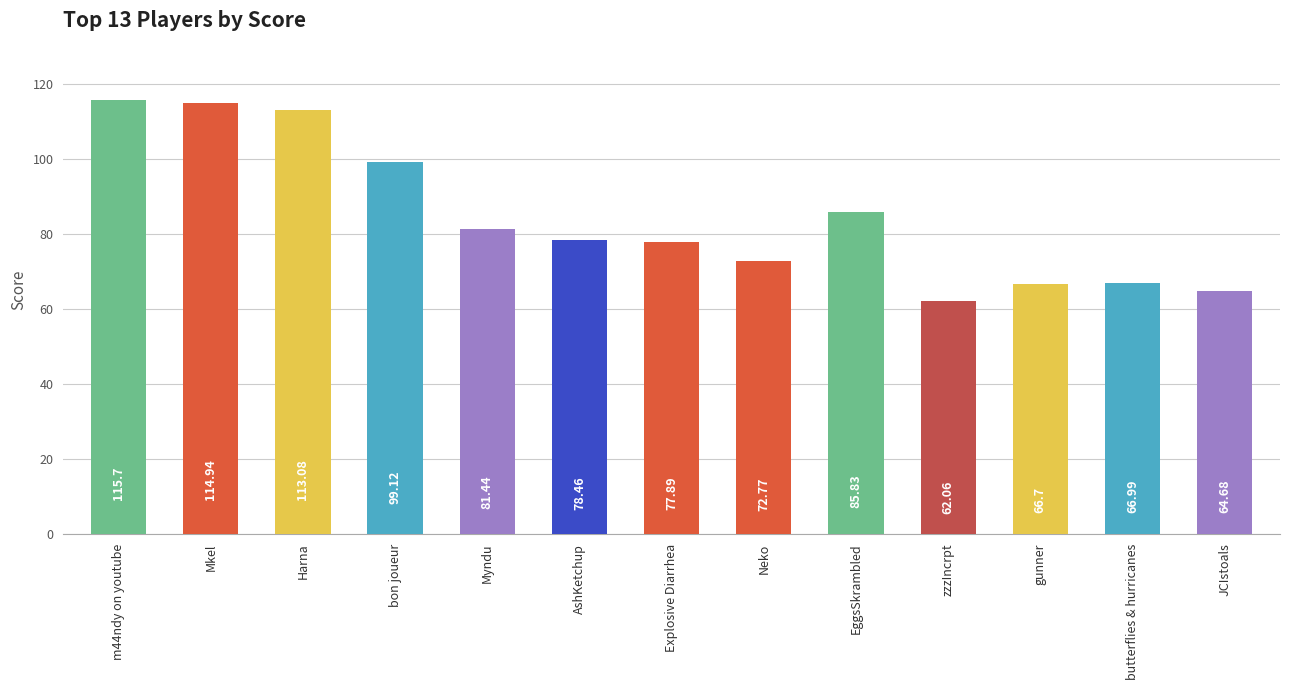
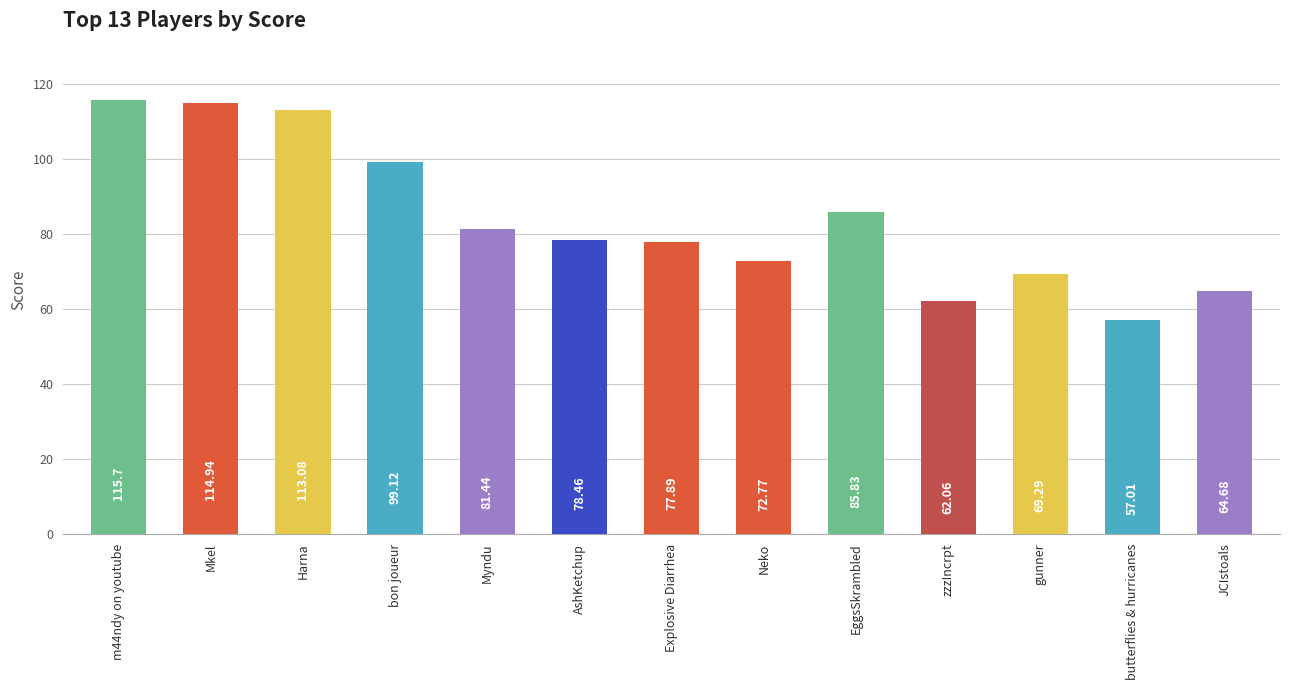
  {
    "m44ndy on youtube": 115.7,
    "Mkel": 114.94,
    "Harna": 113.08,
    "bon joueur": 99.12,
    "Myndu": 81.44,
    "AshKetchup": 78.46,
    "Explosive Diarrhea": 77.89,
    "Neko": 72.77,
    "EggsSkrambled": 85.83,
    "zzzIncrpt": 62.06,
-   "gunner": 66.7,
-   "butterflies & hurricanes": 66.99,
+   "gunner": 69.29,
+   "butterflies & hurricanes": 57.01,
    "JCIstoals": 64.68
  }
